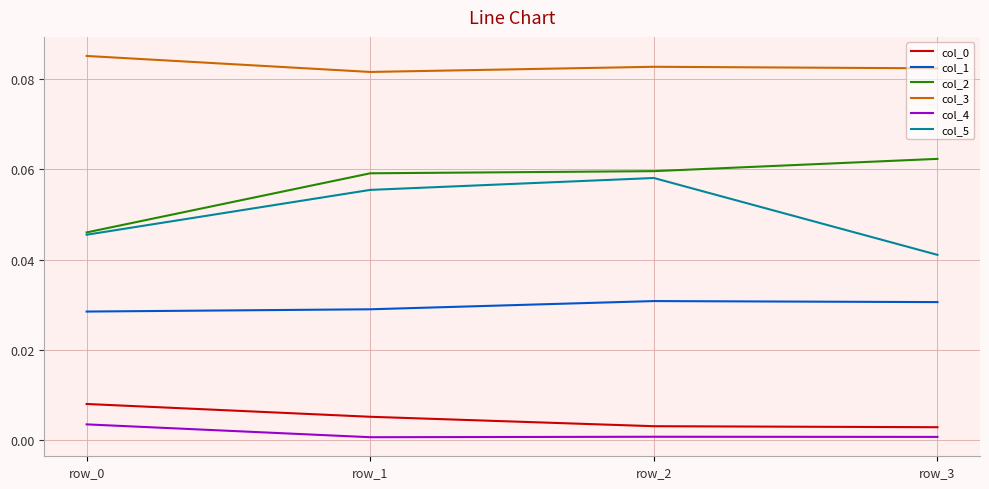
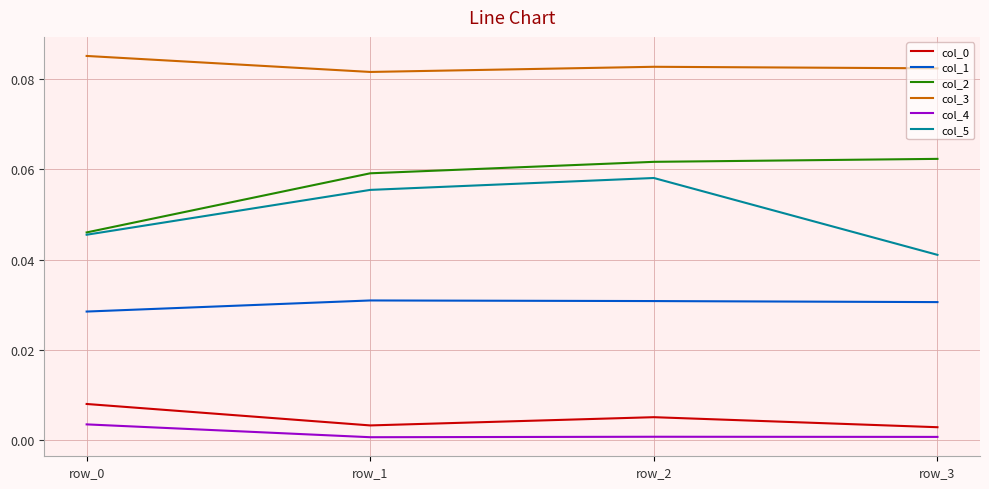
  {
    "col_0": {
      "row_0": 0.008,
-     "row_1": 0.005,
-     "row_2": 0.003,
+     "row_1": 0.003,
+     "row_2": 0.005,
      "row_3": 0.003
    },
    "col_1": {
      "row_0": 0.028,
-     "row_1": 0.029,
+     "row_1": 0.031,
      "row_2": 0.031,
      "row_3": 0.031
    },
    "col_2": {
      "row_1": 0.059,
-     "row_2": 0.060,
+     "row_2": 0.062,
      "row_3": 0.062
    },
    "col_3": {
      "row_0": 0.085,
      "row_1": 0.082,
      "row_2": 0.083
    },
    "col_4": {
      "row_0": 0.003,
      "row_1": 0.001,
      "row_2": 0.001,
      "row_3": 0.001
    },
    "col_5": {
      "row_1": 0.055,
      "row_2": 0.058,
      "row_3": 0.041
    }
  }
